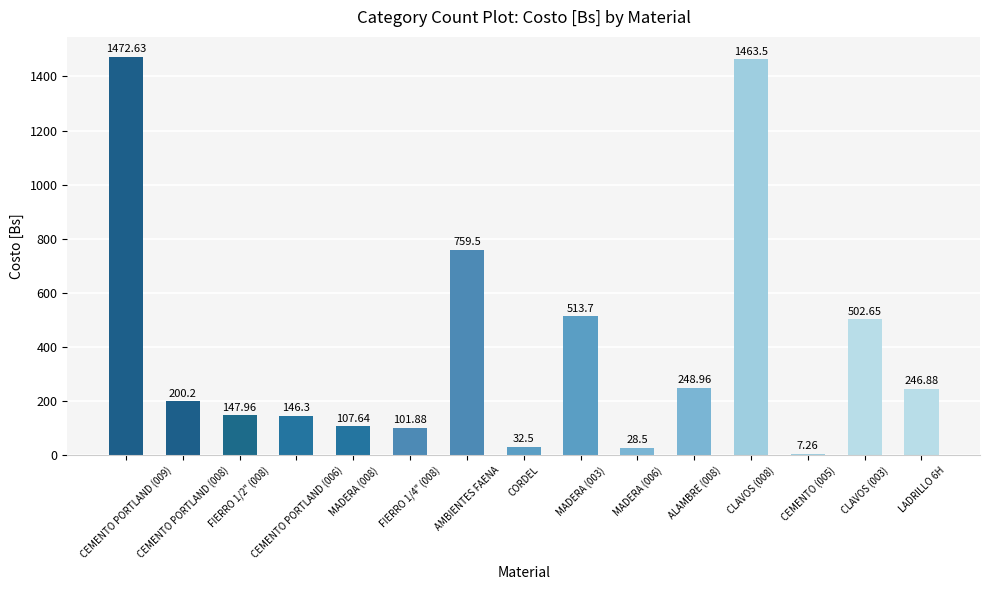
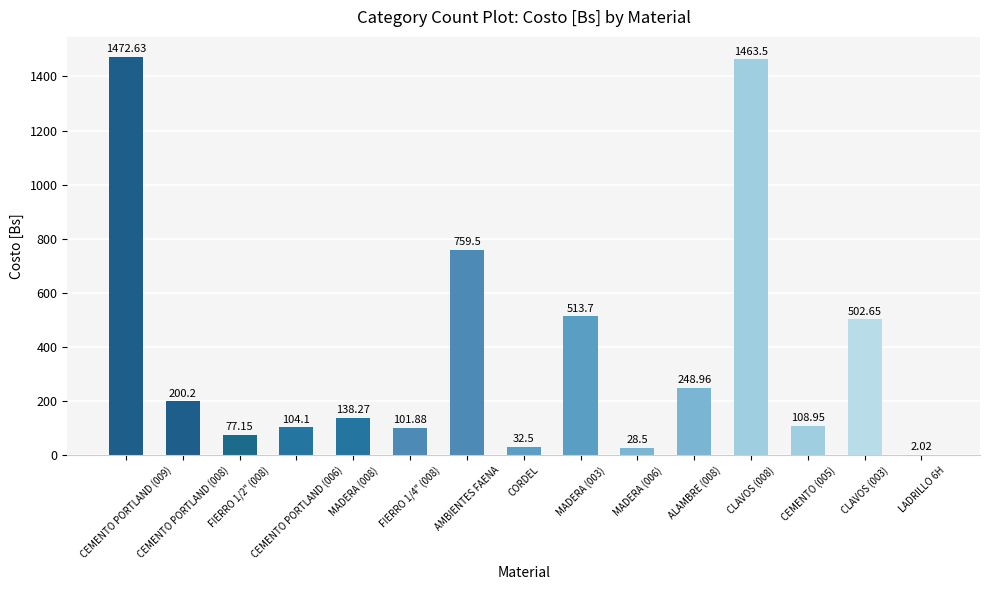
  {
    "CEMENTO PORTLAND (009)": 1472.63,
    "CEMENTO PORTLAND (008)": 200.2,
-   "FIERRO 1/2\" (008)": 147.96,
-   "CEMENTO PORTLAND (006)": 146.3,
-   "MADERA (008)": 107.64,
+   "FIERRO 1/2\" (008)": 77.15,
+   "CEMENTO PORTLAND (006)": 104.1,
+   "MADERA (008)": 138.27,
    "FIERRO 1/4\" (008)": 101.88,
    "AMBIENTES FAENA": 759.5,
    "CORDEL": 32.5,
    "MADERA (003)": 513.7,
    "MADERA (006)": 28.5,
    "ALAMBRE (008)": 248.96,
    "CLAVOS (008)": 1463.5,
-   "CEMENTO (005)": 7.26,
+   "CEMENTO (005)": 108.95,
    "CLAVOS (003)": 502.65,
-   "LADRILLO 6H": 246.88
+   "LADRILLO 6H": 2.02
  }
